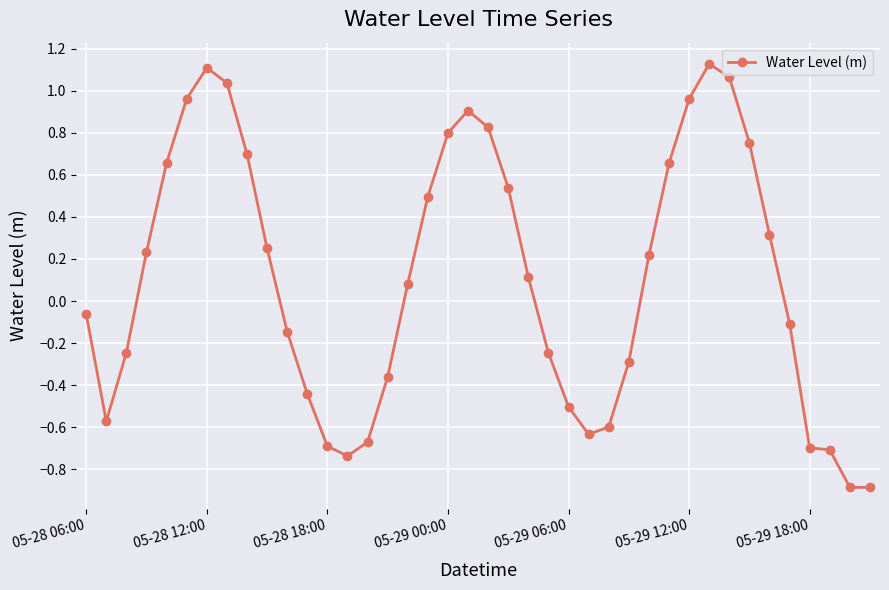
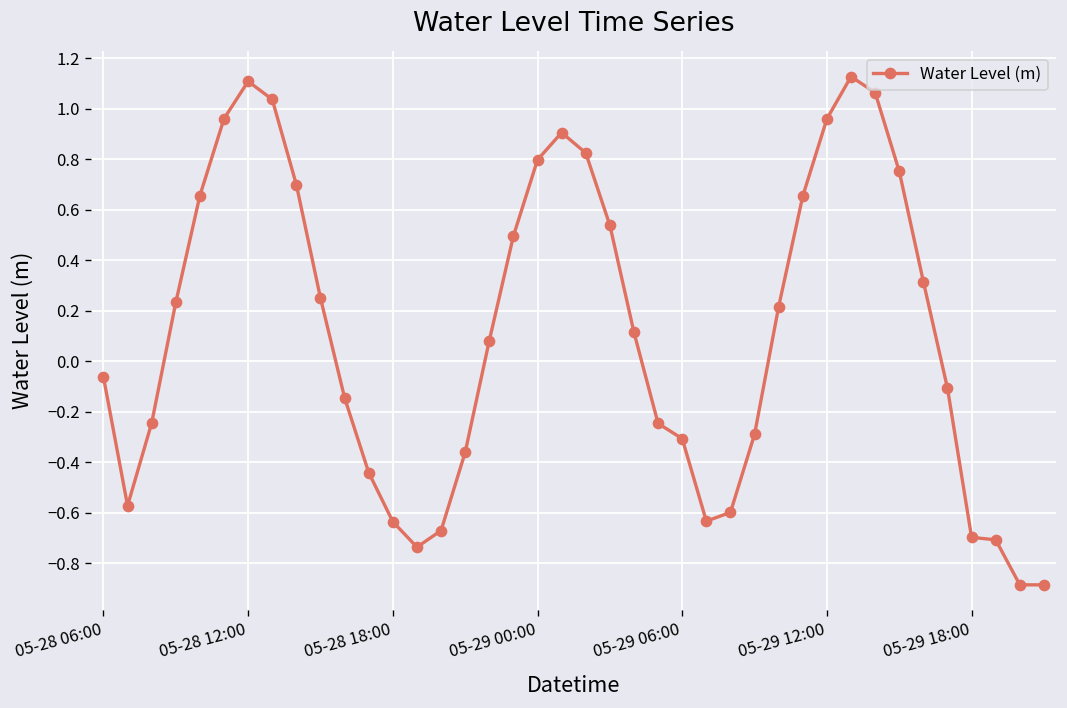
  {
    "05-28 06:00": -0.06,
    "05-28 12:00": 1.11,
-   "05-28 18:00": -0.69,
+   "05-28 18:00": -0.64,
    "05-29 00:00": 0.80,
-   "05-29 06:00": -0.50,
+   "05-29 06:00": -0.31,
    "05-29 12:00": 0.96,
    "05-29 18:00": -0.70
  }
